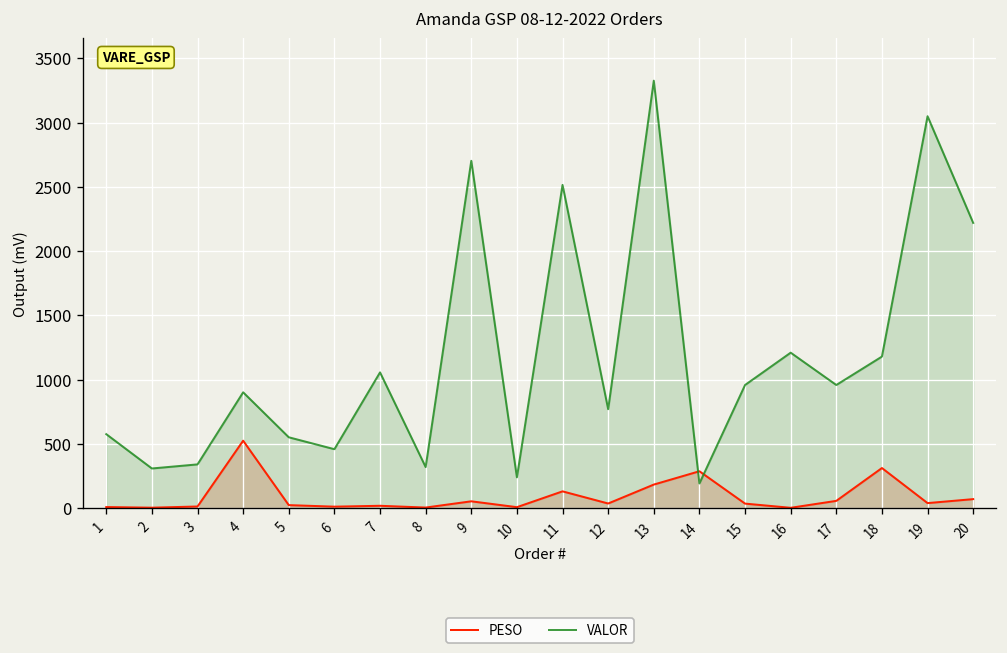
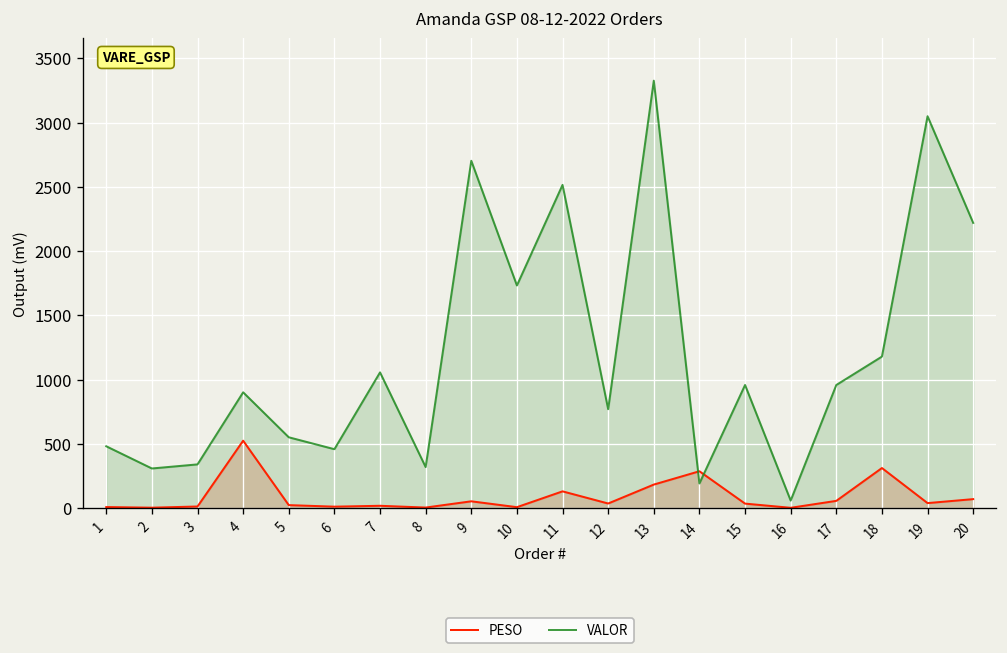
  {
    "PESO": {
      "1": 10,
      "2": 0,
      "3": 10,
      "4": 530,
      "5": 20,
      "6": 10,
      "7": 20,
      "8": 10,
      "9": 50,
      "10": 10,
      "11": 130,
      "12": 40,
      "13": 180,
      "14": 290,
      "15": 40,
      "16": 0,
      "17": 60,
      "18": 310,
      "19": 40,
      "20": 70
    },
    "VALOR": {
-     "1": 580,
+     "1": 480,
      "2": 310,
      "3": 340,
      "4": 900,
      "5": 550,
      "6": 460,
      "7": 1060,
      "8": 320,
      "9": 2700,
-     "10": 240,
+     "10": 1730,
      "11": 2520,
      "12": 770,
      "13": 3330,
      "14": 190,
      "15": 960,
-     "16": 1210,
+     "16": 60,
      "17": 960,
      "18": 1180,
      "19": 3050,
      "20": 2220
    }
  }
